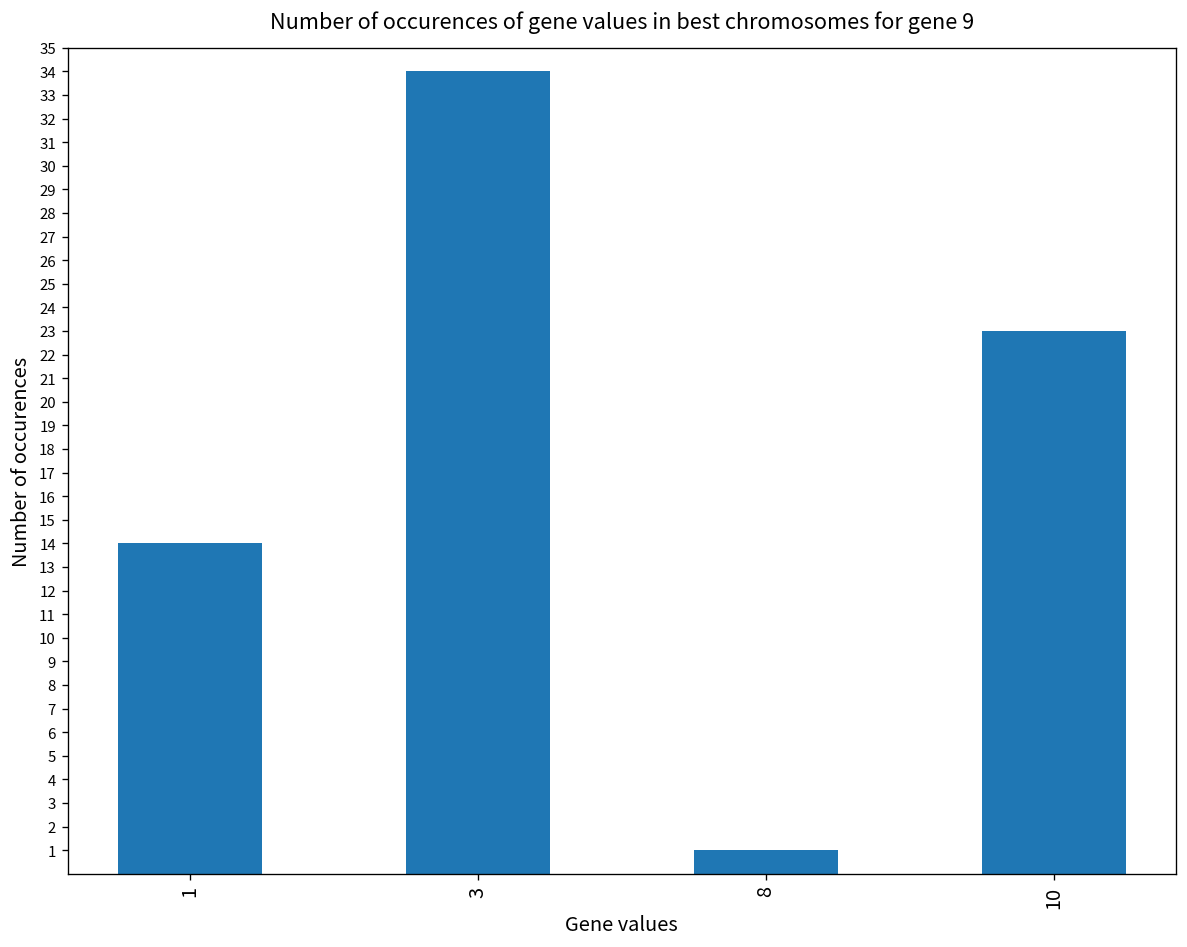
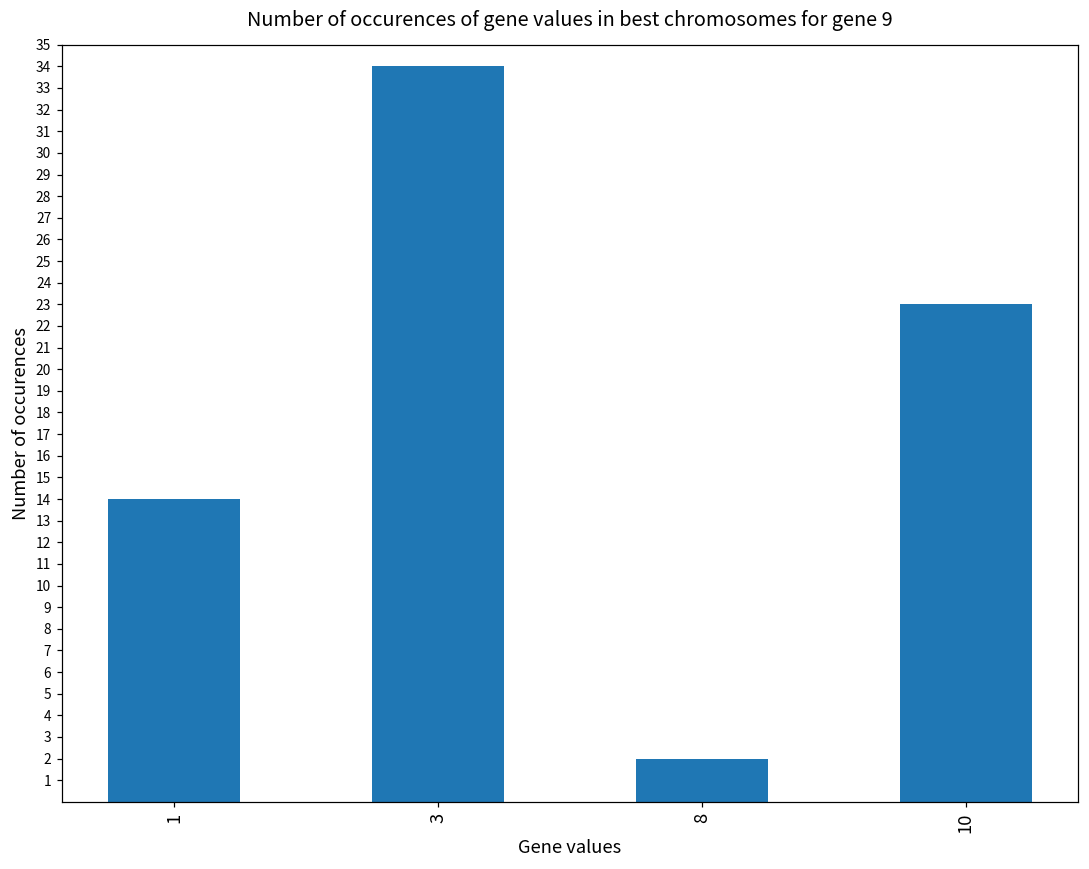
  {
    "1": 14,
    "3": 34,
-   "8": 1,
+   "8": 2,
    "10": 23
  }
